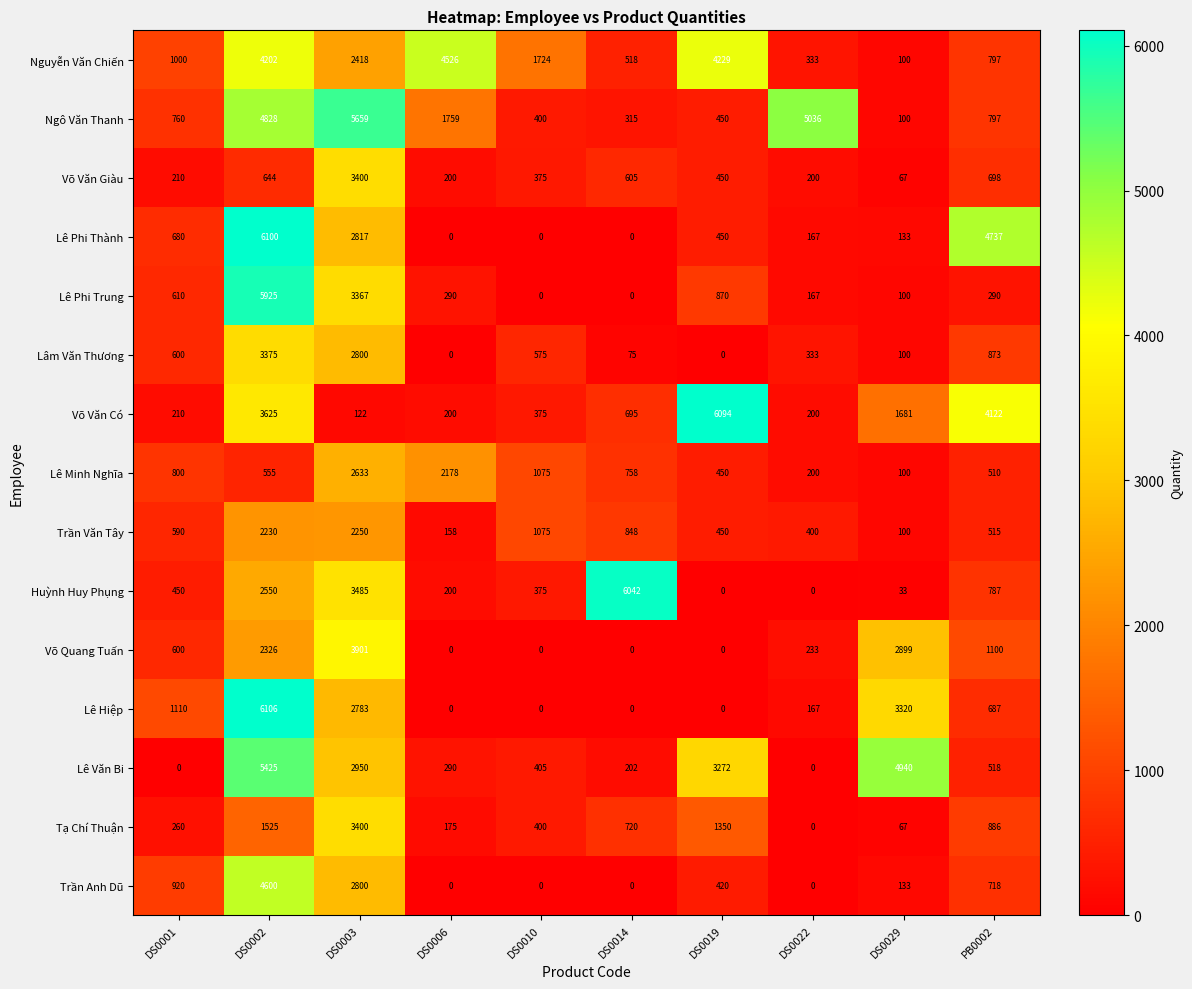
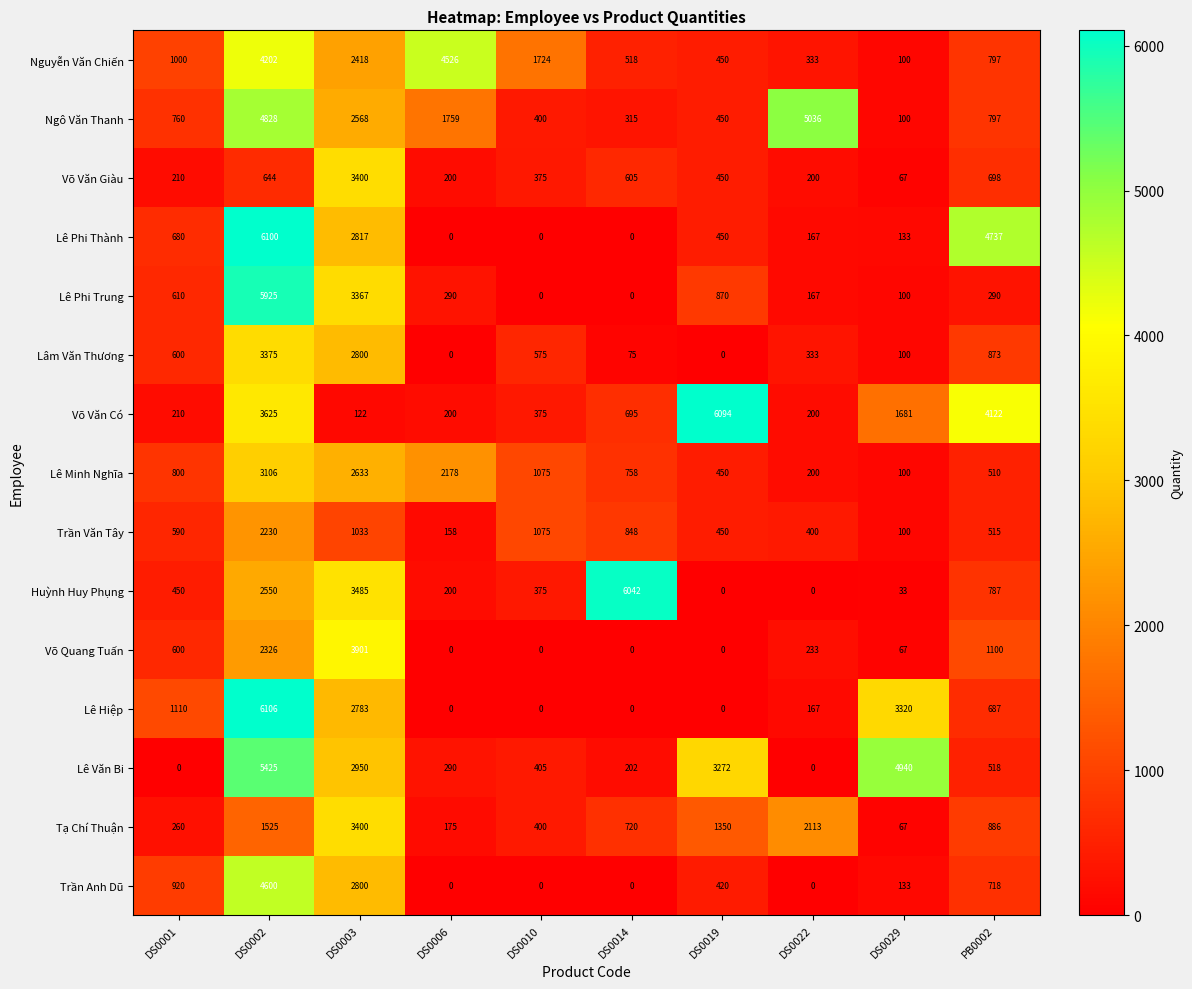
  {
    "Nguyễn Văn Chiến": {
      "DS0001": 1000,
      "DS0002": 4202,
      "DS0003": 2418,
      "DS0006": 4526,
      "DS0010": 1724,
      "DS0014": 518,
-     "DS0019": 4229,
+     "DS0019": 450,
      "DS0022": 333,
      "DS0029": 100,
      "PB0002": 797
    },
    "Ngô Văn Thanh": {
      "DS0001": 760,
      "DS0002": 4828,
-     "DS0003": 5659,
+     "DS0003": 2568,
      "DS0006": 1759,
      "DS0010": 400,
      "DS0014": 315,
      "DS0019": 450,
      "DS0022": 5036,
      "DS0029": 100,
      "PB0002": 797
    },
    "Võ Văn Giàu": {
      "DS0001": 210,
      "DS0002": 644,
      "DS0003": 3400,
      "DS0006": 200,
      "DS0010": 375,
      "DS0014": 605,
      "DS0019": 450,
      "DS0022": 200,
      "DS0029": 67,
      "PB0002": 698
    },
    "Lê Phi Thành": {
      "DS0001": 680,
      "DS0002": 6100,
      "DS0003": 2817,
      "DS0006": 0,
      "DS0010": 0,
      "DS0014": 0,
      "DS0019": 450,
      "DS0022": 167,
      "DS0029": 133,
      "PB0002": 4737
    },
    "Lê Phi Trung": {
      "DS0001": 610,
      "DS0002": 5925,
      "DS0003": 3367,
      "DS0006": 290,
      "DS0010": 0,
      "DS0014": 0,
      "DS0019": 870,
      "DS0022": 167,
      "DS0029": 100,
      "PB0002": 290
    },
    "Lâm Văn Thương": {
      "DS0001": 600,
      "DS0002": 3375,
      "DS0003": 2800,
      "DS0006": 0,
      "DS0010": 575,
      "DS0014": 75,
      "DS0019": 0,
      "DS0022": 333,
      "DS0029": 100,
      "PB0002": 873
    },
    "Võ Văn Có": {
      "DS0001": 210,
      "DS0002": 3625,
      "DS0003": 122,
      "DS0006": 200,
      "DS0010": 375,
      "DS0014": 695,
      "DS0019": 6094,
      "DS0022": 200,
      "DS0029": 1681,
      "PB0002": 4122
    },
    "Lê Minh Nghĩa": {
      "DS0001": 800,
-     "DS0002": 555,
+     "DS0002": 3106,
      "DS0003": 2633,
      "DS0006": 2178,
      "DS0010": 1075,
      "DS0014": 758,
      "DS0019": 450,
      "DS0022": 200,
      "DS0029": 100,
      "PB0002": 510
    },
    "Trần Văn Tây": {
      "DS0001": 590,
      "DS0002": 2230,
-     "DS0003": 2250,
+     "DS0003": 1033,
      "DS0006": 158,
      "DS0010": 1075,
      "DS0014": 848,
      "DS0019": 450,
      "DS0022": 400,
      "DS0029": 100,
      "PB0002": 515
    },
    "Huỳnh Huy Phụng": {
      "DS0001": 450,
      "DS0002": 2550,
      "DS0003": 3485,
      "DS0006": 200,
      "DS0010": 375,
      "DS0014": 6042,
      "DS0019": 0,
      "DS0022": 0,
      "DS0029": 33,
      "PB0002": 787
    },
    "Võ Quang Tuấn": {
      "DS0001": 600,
      "DS0002": 2326,
      "DS0003": 3901,
      "DS0006": 0,
      "DS0010": 0,
      "DS0014": 0,
      "DS0019": 0,
      "DS0022": 233,
-     "DS0029": 2899,
+     "DS0029": 67,
      "PB0002": 1100
    },
    "Lê Hiệp": {
      "DS0001": 1110,
      "DS0002": 6106,
      "DS0003": 2783,
      "DS0006": 0,
      "DS0010": 0,
      "DS0014": 0,
      "DS0019": 0,
      "DS0022": 167,
      "DS0029": 3320,
      "PB0002": 687
    },
    "Lê Văn Bi": {
      "DS0001": 0,
      "DS0002": 5425,
      "DS0003": 2950,
      "DS0006": 290,
      "DS0010": 405,
      "DS0014": 202,
      "DS0019": 3272,
      "DS0022": 0,
      "DS0029": 4940,
      "PB0002": 518
    },
    "Tạ Chí Thuận": {
      "DS0001": 260,
      "DS0002": 1525,
      "DS0003": 3400,
      "DS0006": 175,
      "DS0010": 400,
      "DS0014": 720,
      "DS0019": 1350,
-     "DS0022": 0,
+     "DS0022": 2113,
      "DS0029": 67,
      "PB0002": 886
    },
    "Trần Anh Dũ": {
      "DS0001": 920,
      "DS0002": 4600,
      "DS0003": 2800,
      "DS0006": 0,
      "DS0010": 0,
      "DS0014": 0,
      "DS0019": 420,
      "DS0022": 0,
      "DS0029": 133,
      "PB0002": 718
    }
  }
